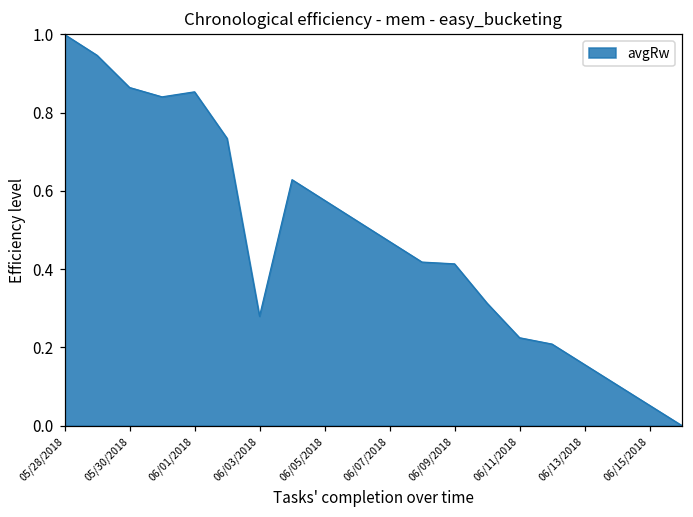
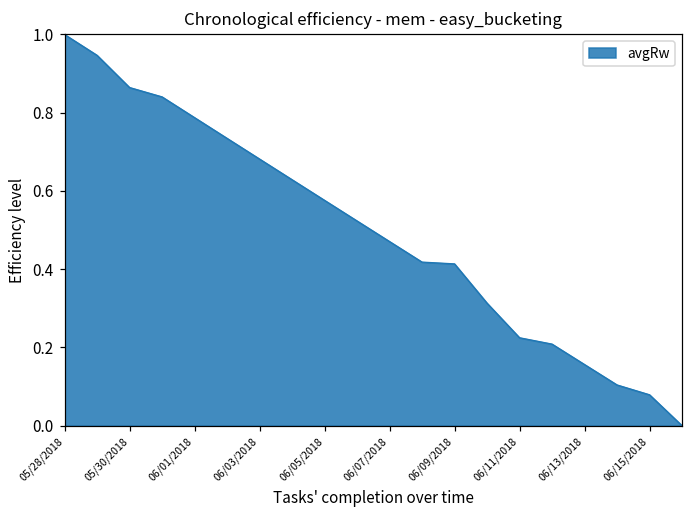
  {
    "05/28/2018": 1.00,
    "05/30/2018": 0.86,
-   "06/01/2018": 0.85,
-   "06/03/2018": 0.28,
+   "06/01/2018": 0.79,
+   "06/03/2018": 0.68,
    "06/05/2018": 0.58,
    "06/07/2018": 0.47,
    "06/09/2018": 0.41,
    "06/11/2018": 0.22,
    "06/13/2018": 0.16,
-   "06/15/2018": 0.05
+   "06/15/2018": 0.08
  }
